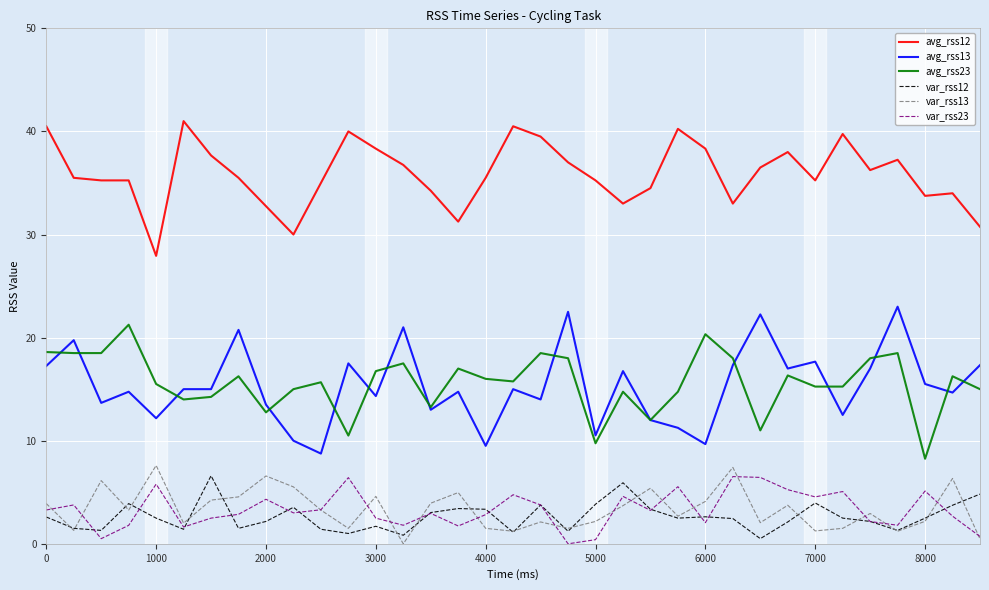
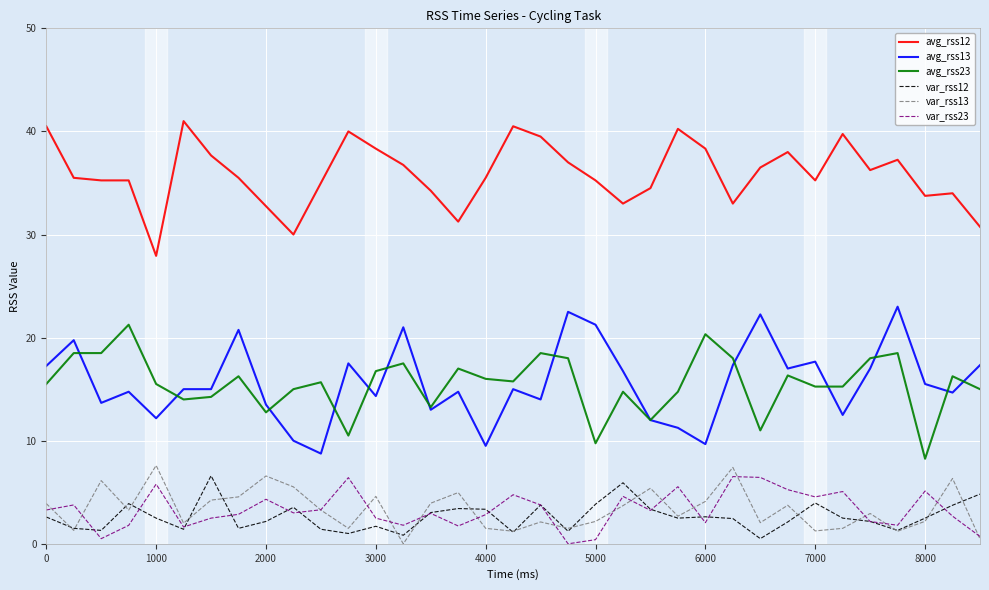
  {
    "avg_rss12": {
      "0": 40.5,
      "1000": 27.9,
      "2000": 32.8,
      "3000": 38.3,
      "4000": 35.5,
      "5000": 35.3,
      "6000": 38.3,
      "7000": 35.3,
      "8000": 33.8
    },
    "avg_rss13": {
      "0": 17.3,
      "1000": 12.2,
      "2000": 13.5,
      "3000": 14.3,
      "4000": 9.5,
-     "5000": 10.5,
+     "5000": 21.3,
      "6000": 9.7,
      "7000": 17.7,
      "8000": 15.5
    },
    "avg_rss23": {
-     "0": 18.6,
+     "0": 15.5,
      "1000": 15.5,
      "2000": 12.8,
      "3000": 16.8,
      "4000": 16.0,
      "5000": 9.8,
      "6000": 20.3,
      "7000": 15.3,
      "8000": 8.3
    },
    "var_rss12": {
      "0": 2.6,
      "1000": 2.5,
      "2000": 2.2,
      "3000": 1.7,
      "4000": 3.4,
      "5000": 3.8,
      "6000": 2.6,
      "7000": 4.0,
      "8000": 2.5
    },
    "var_rss13": {
      "0": 3.9,
      "1000": 7.6,
      "2000": 6.6,
      "3000": 4.6,
      "4000": 1.5,
      "5000": 2.2,
      "6000": 4.1,
      "7000": 1.3,
      "8000": 2.2
    },
    "var_rss23": {
      "0": 3.3,
      "1000": 5.8,
      "2000": 4.3,
      "3000": 2.5,
      "4000": 2.8,
      "5000": 0.4,
      "6000": 2.1,
      "7000": 4.6,
      "8000": 5.1
    }
  }
